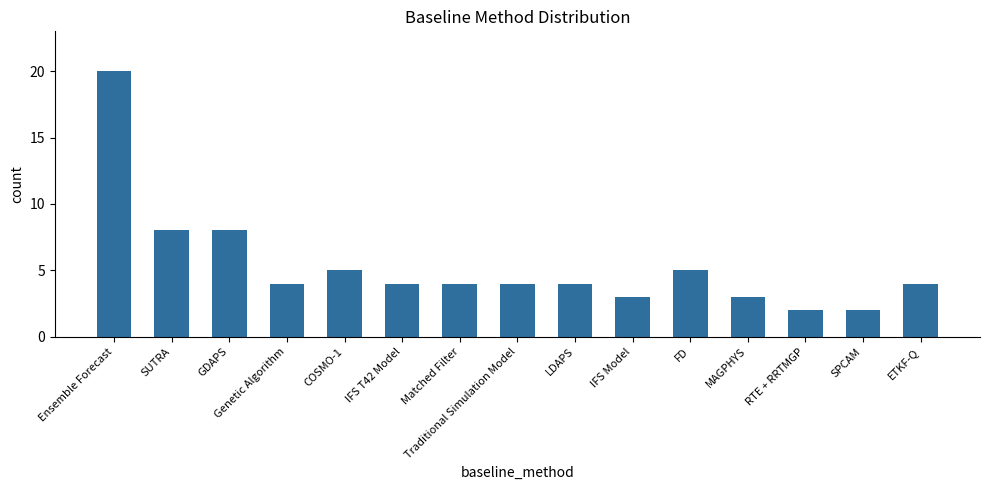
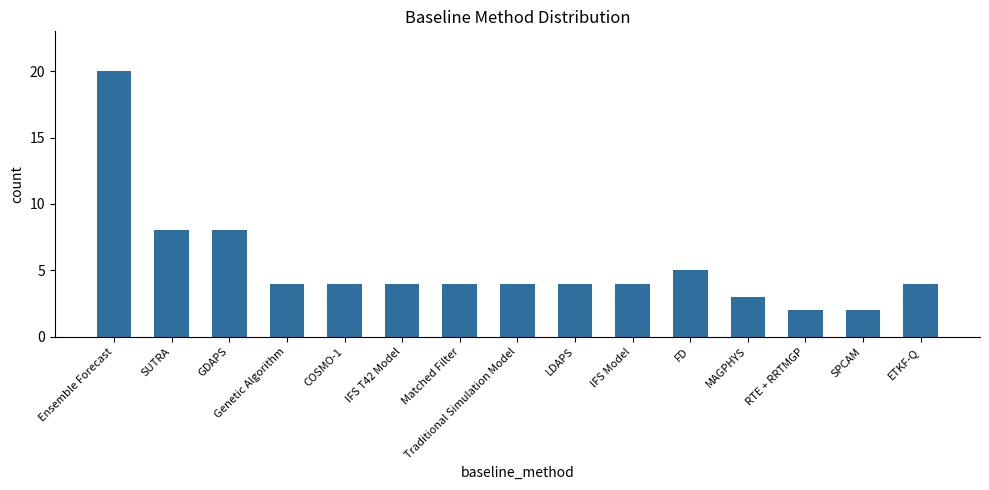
  {
    "Ensemble Forecast": 20,
    "SUTRA": 8,
    "GDAPS": 8,
    "Genetic Algorithm": 4,
-   "COSMO-1": 5,
+   "COSMO-1": 4,
    "IFS T42 Model": 4,
    "Matched Filter": 4,
    "Traditional Simulation Model": 4,
    "LDAPS": 4,
-   "IFS Model": 3,
+   "IFS Model": 4,
    "FD": 5,
    "MAGPHYS": 3,
    "RTE + RRTMGP": 2,
    "SPCAM": 2,
    "ETKF-Q": 4
  }
